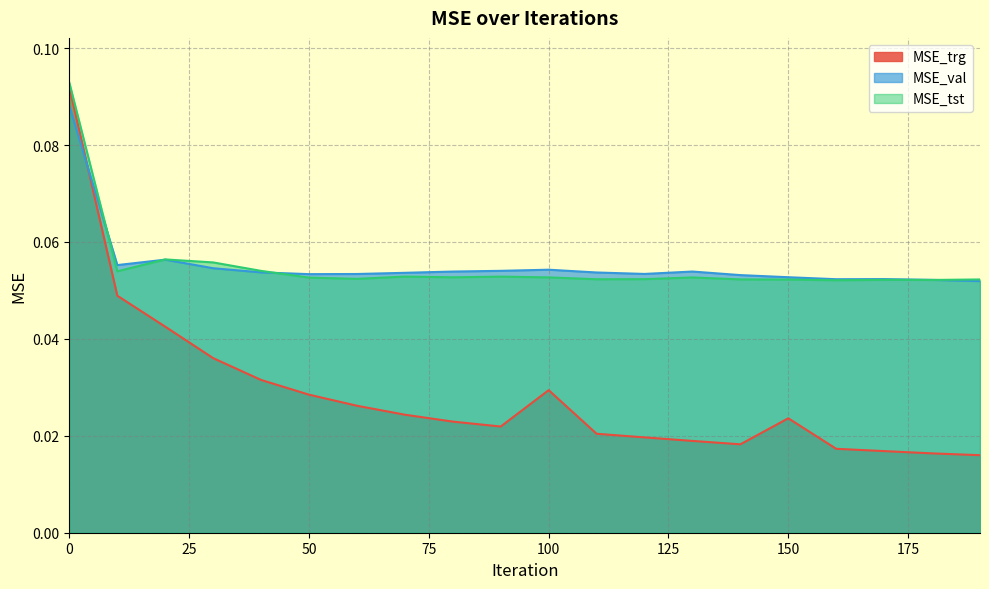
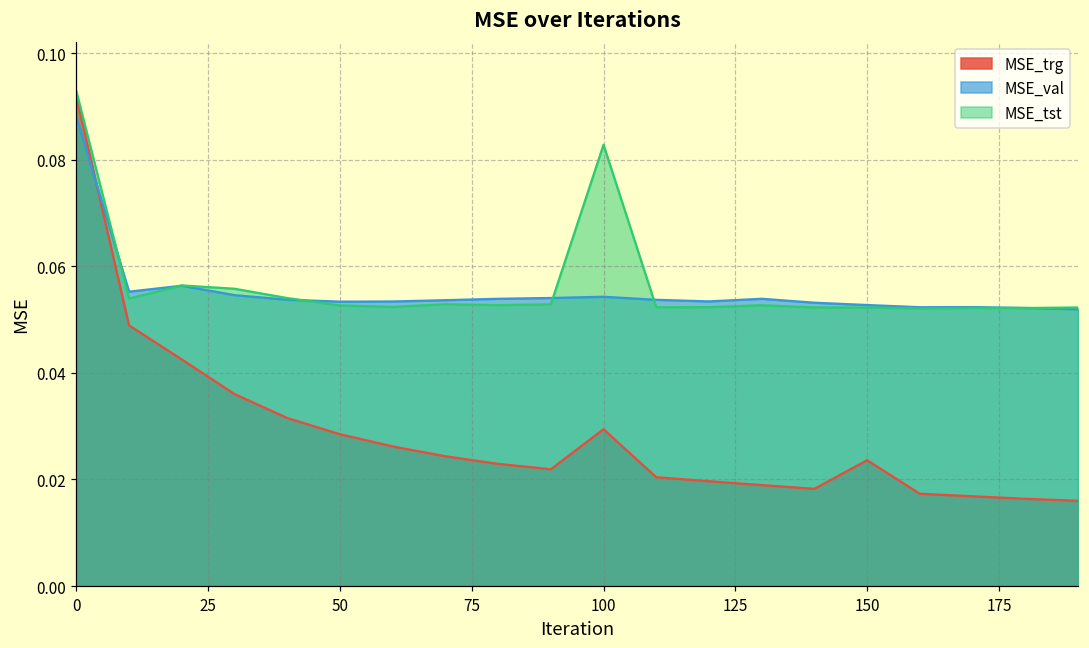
  {
    "MSE_trg": {
      "0": 0.092,
      "50": 0.028,
      "100": 0.029,
      "150": 0.024
    },
    "MSE_val": {
      "0": 0.088,
      "50": 0.053,
      "100": 0.054
    },
    "MSE_tst": {
      "0": 0.093,
      "50": 0.053,
-     "100": 0.053
+     "100": 0.083
    }
  }
